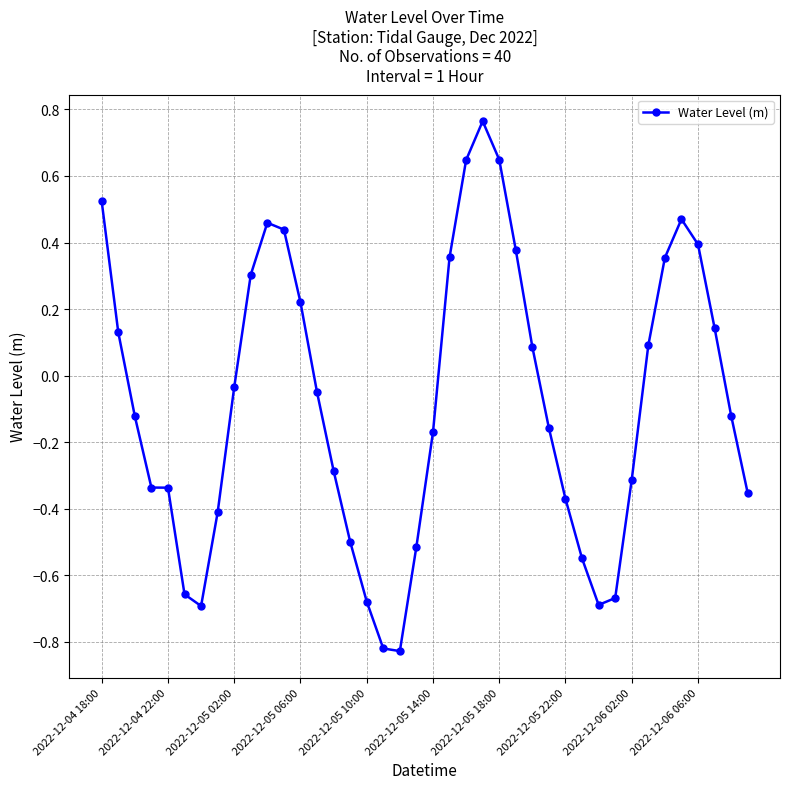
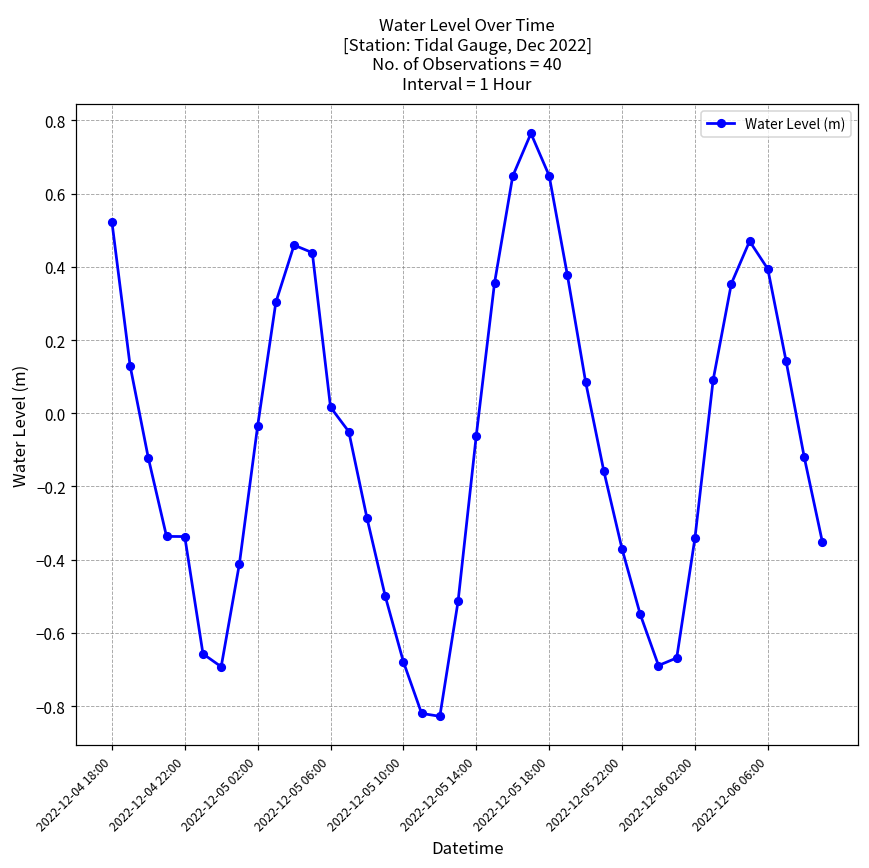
  {
    "2022-12-04 18:00": 0.52,
    "2022-12-04 22:00": -0.34,
    "2022-12-05 02:00": -0.03,
-   "2022-12-05 06:00": 0.22,
+   "2022-12-05 06:00": 0.02,
    "2022-12-05 10:00": -0.68,
-   "2022-12-05 14:00": -0.17,
+   "2022-12-05 14:00": -0.06,
    "2022-12-05 18:00": 0.65,
    "2022-12-05 22:00": -0.37,
-   "2022-12-06 02:00": -0.31,
+   "2022-12-06 02:00": -0.34,
    "2022-12-06 06:00": 0.39
  }
